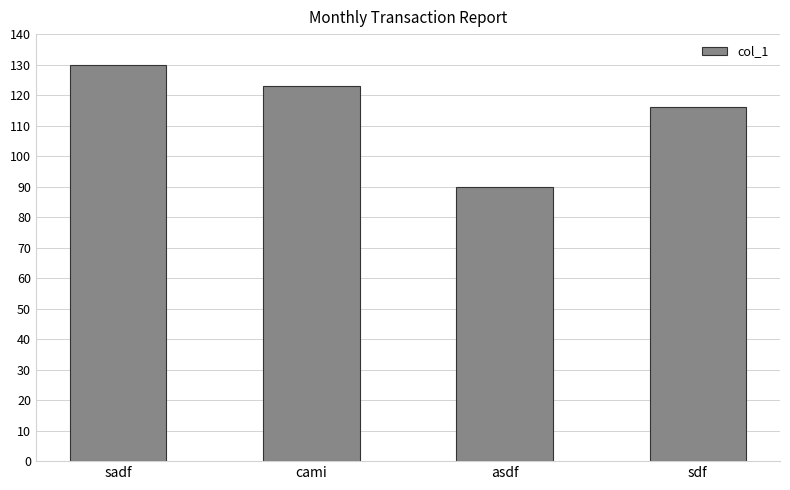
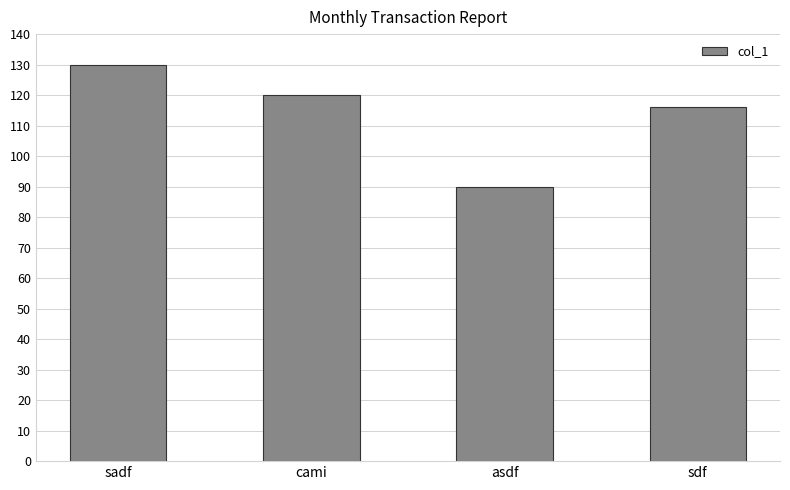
  {
    "sadf": 130,
-   "cami": 123,
+   "cami": 120,
    "asdf": 90,
    "sdf": 116
  }
